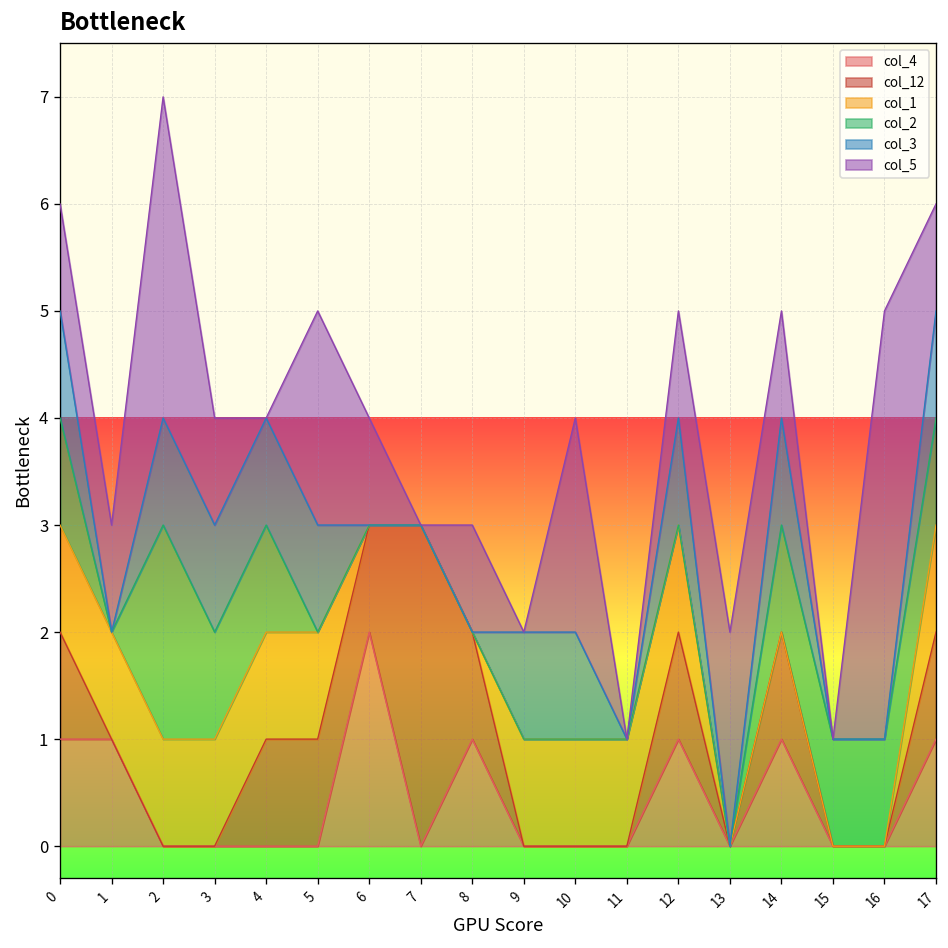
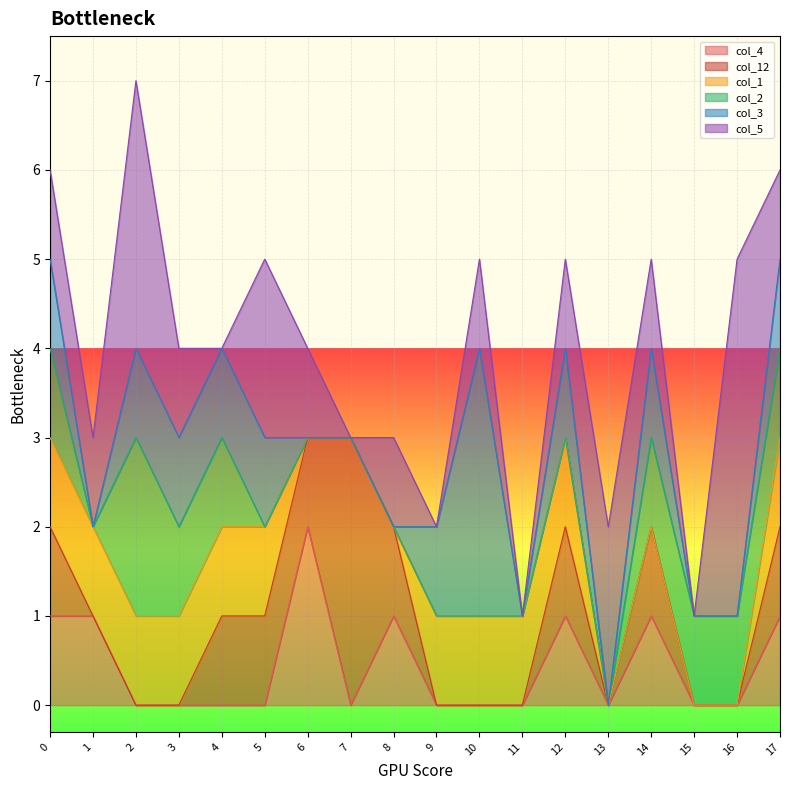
  {
    "col_1": {
      "0": 3,
      "2": 1,
      "3": 1,
      "4": 2,
      "17": 3
    },
    "col_2": {
      "0": 4,
      "2": 3,
      "3": 2,
      "4": 3,
      "14": 3,
      "17": 4
    },
    "col_3": {
      "0": 1,
      "2": 1,
      "3": 1,
      "5": 1,
-     "10": 1,
+     "10": 3,
      "12": 1,
      "14": 1,
      "17": 1
    },
    "col_5": {
      "0": 1,
      "1": 1,
      "2": 3,
      "3": 1,
      "5": 2,
      "6": 1,
      "8": 1,
-     "10": 2,
+     "10": 1,
      "12": 1,
      "13": 2,
      "14": 1,
      "16": 4,
      "17": 1
    }
  }
